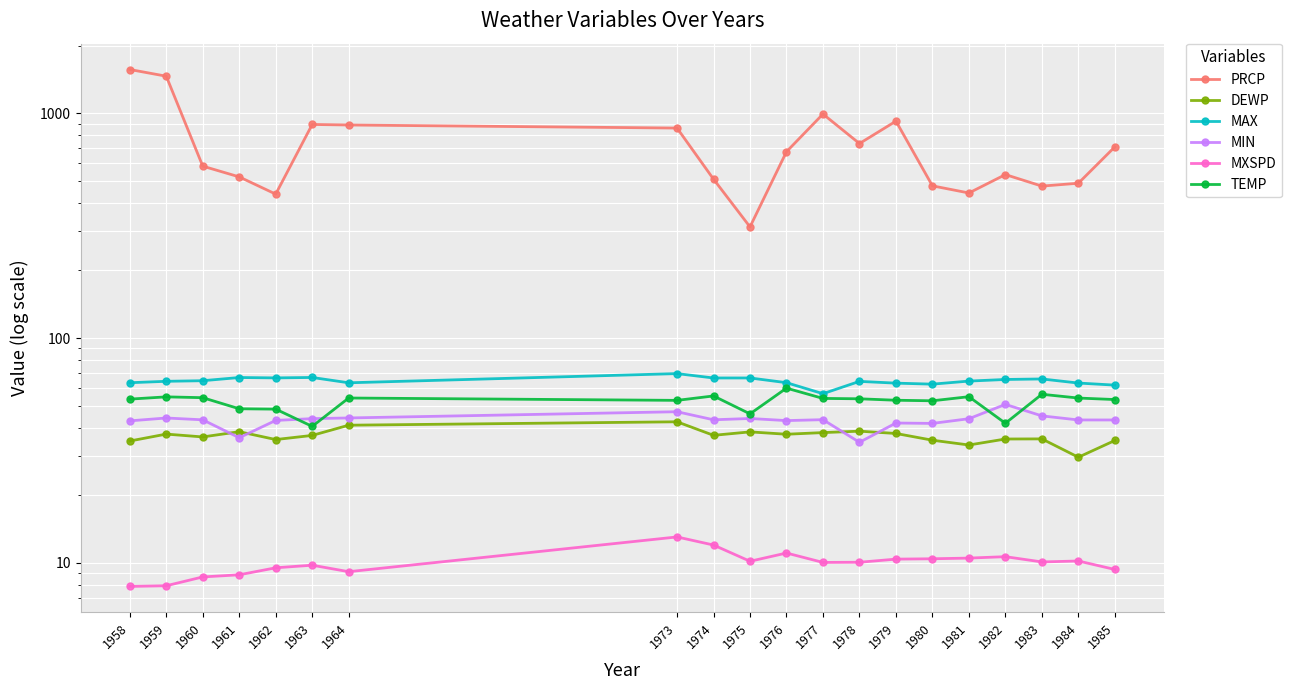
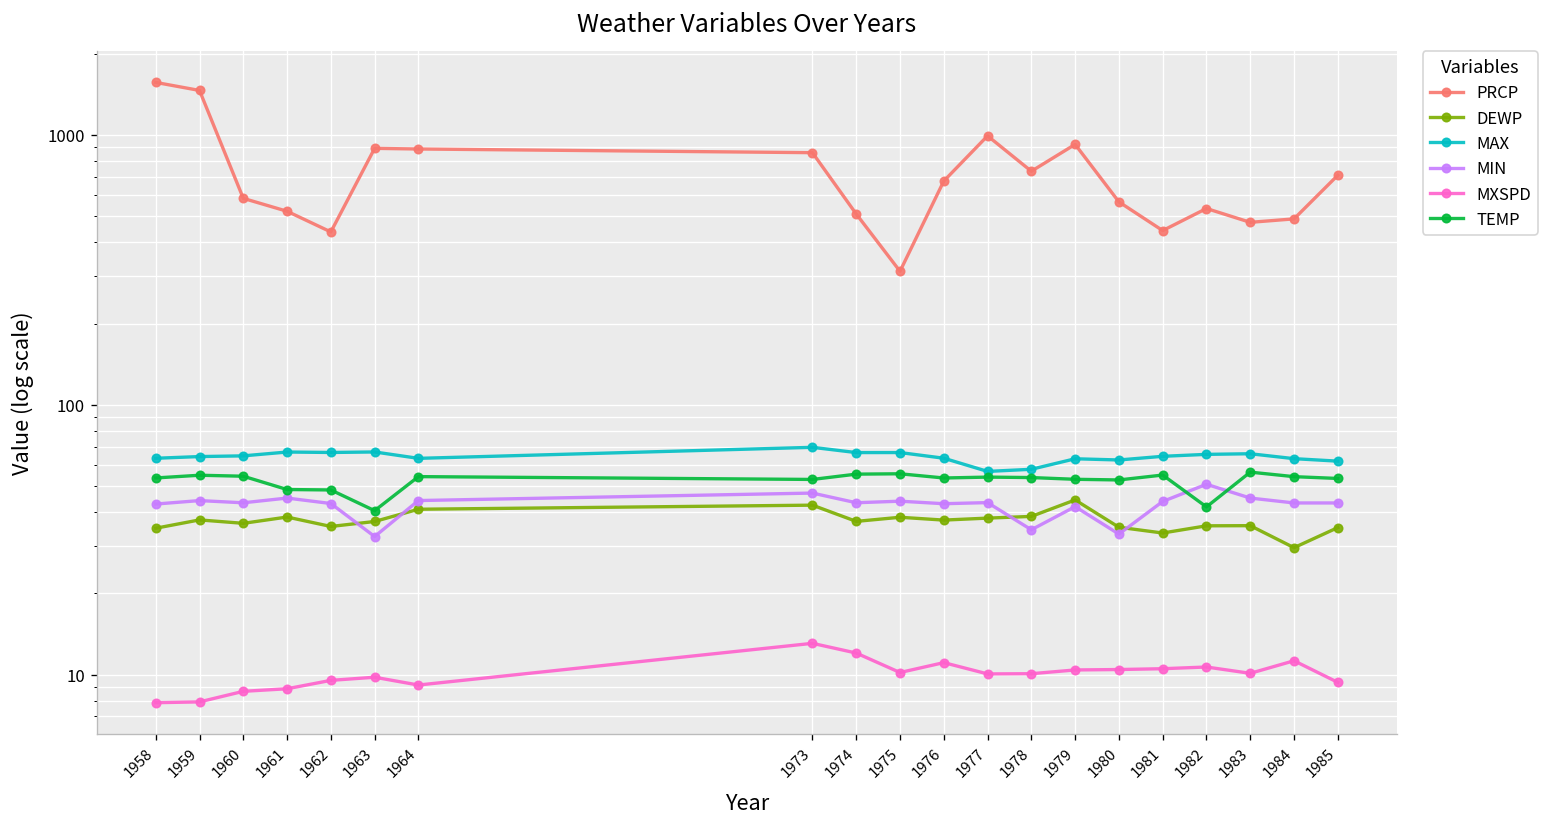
  {
    "PRCP": {
      "1958": 1600,
      "1959": 1500,
      "1960": 580,
      "1961": 520,
      "1962": 440,
      "1963": 890,
      "1964": 890,
      "1973": 860,
      "1974": 510,
      "1975": 310,
      "1976": 670,
      "1977": 1000,
      "1978": 730,
      "1979": 920,
-     "1980": 480,
+     "1980": 560,
      "1981": 440,
      "1982": 530,
      "1983": 470,
      "1984": 490,
      "1985": 710
    },
    "DEWP": {
      "1958": 35,
      "1959": 37,
      "1960": 36,
      "1961": 38,
      "1962": 35,
      "1963": 37,
      "1964": 41,
      "1973": 42,
      "1974": 37,
      "1975": 38,
      "1976": 37,
      "1977": 38,
      "1978": 39,
-     "1979": 38,
+     "1979": 44,
      "1980": 35,
      "1981": 33,
      "1982": 36,
      "1983": 36,
      "1984": 30,
      "1985": 35
    },
    "MAX": {
      "1958": 63,
      "1959": 64,
      "1960": 65,
      "1961": 67,
      "1962": 67,
      "1963": 67,
      "1964": 63,
      "1973": 70,
      "1974": 66,
      "1975": 67,
      "1976": 63,
      "1977": 57,
-     "1978": 64,
+     "1978": 58,
      "1979": 63,
      "1980": 62,
      "1981": 64,
      "1982": 65,
      "1983": 66,
      "1984": 63,
      "1985": 62
    },
    "MIN": {
      "1958": 43,
      "1959": 44,
      "1960": 43,
-     "1961": 36,
+     "1961": 45,
      "1962": 43,
-     "1963": 44,
+     "1963": 32,
      "1964": 44,
      "1973": 47,
      "1974": 43,
      "1975": 44,
      "1976": 43,
      "1977": 43,
      "1978": 34,
      "1979": 42,
-     "1980": 42,
+     "1980": 33,
      "1981": 44,
      "1982": 51,
      "1983": 45,
      "1984": 43,
      "1985": 43
    },
    "MXSPD": {
      "1958": 8,
      "1959": 8,
      "1960": 8.7,
      "1961": 9,
      "1962": 9.5,
      "1963": 10,
      "1964": 9,
      "1973": 13,
      "1974": 12,
      "1975": 10,
      "1976": 11,
      "1977": 10,
      "1978": 10,
      "1979": 10,
      "1980": 10,
      "1981": 11,
      "1982": 11,
      "1983": 10,
-     "1984": 10,
+     "1984": 11,
      "1985": 9.4
    },
    "TEMP": {
      "1958": 54,
      "1959": 55,
      "1960": 54,
      "1961": 49,
      "1962": 48,
      "1963": 40,
      "1964": 54,
      "1973": 53,
      "1974": 55,
-     "1975": 46,
-     "1976": 60,
+     "1975": 55,
+     "1976": 54,
      "1977": 54,
      "1978": 54,
      "1979": 53,
      "1980": 53,
      "1981": 55,
      "1982": 42,
      "1983": 56,
      "1984": 54,
      "1985": 53
    }
  }
